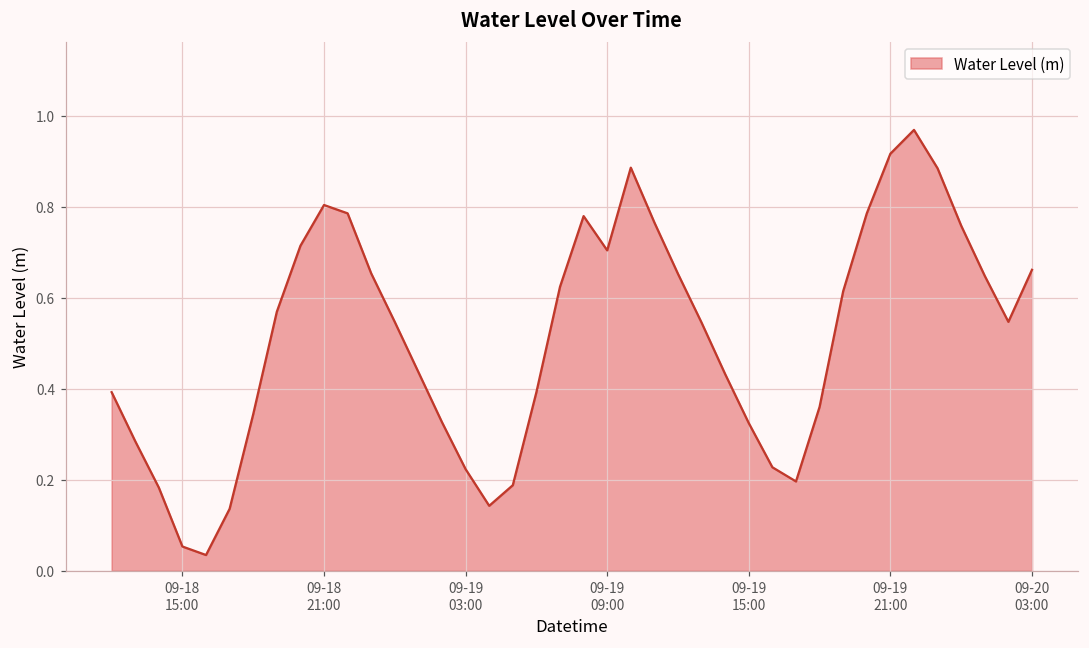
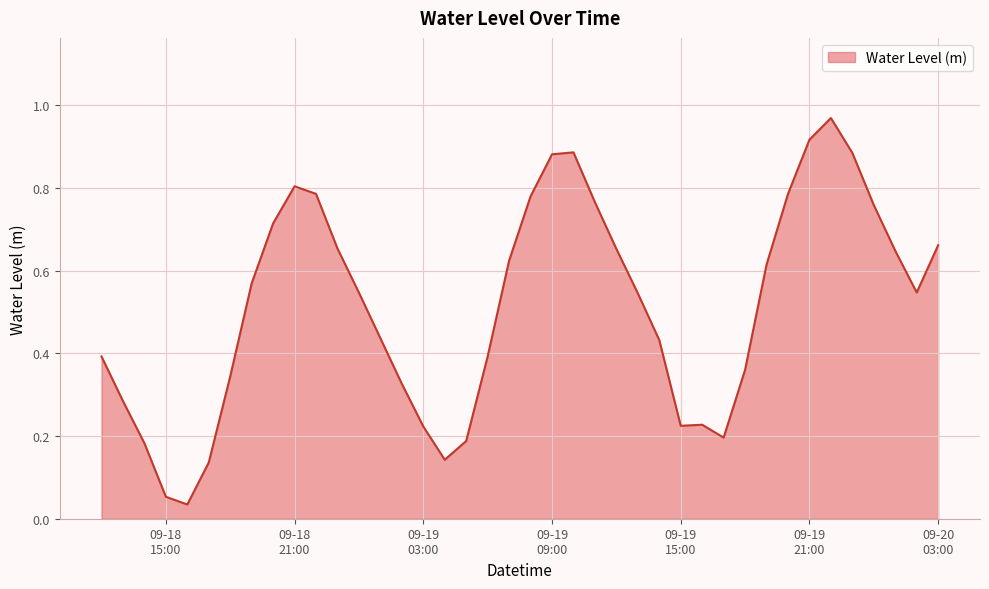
  {
    "09-18 15:00": 0.05,
    "09-18 21:00": 0.80,
    "09-19 03:00": 0.22,
-   "09-19 09:00": 0.70,
-   "09-19 15:00": 0.32,
+   "09-19 09:00": 0.88,
+   "09-19 15:00": 0.22,
    "09-19 21:00": 0.92,
    "09-20 03:00": 0.66
  }
